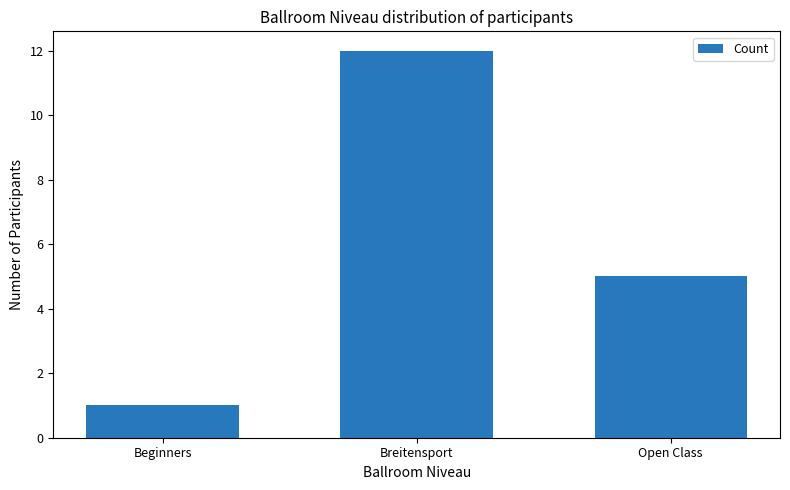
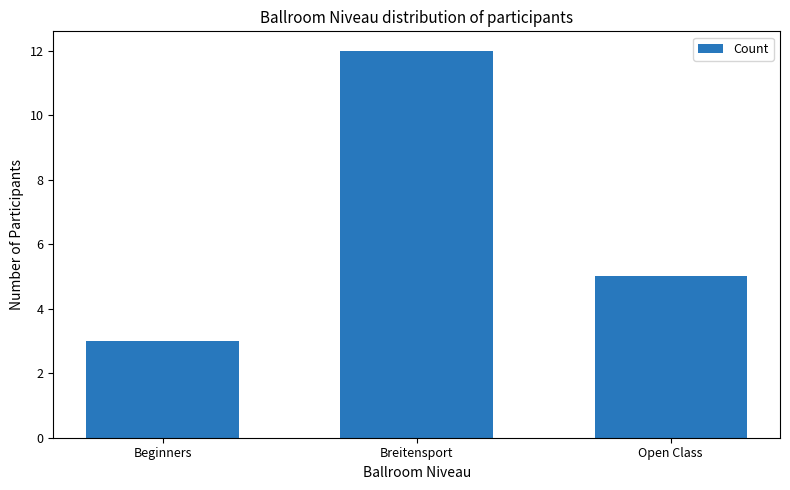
  {
-   "Beginners": 1,
+   "Beginners": 3,
    "Breitensport": 12,
    "Open Class": 5
  }
